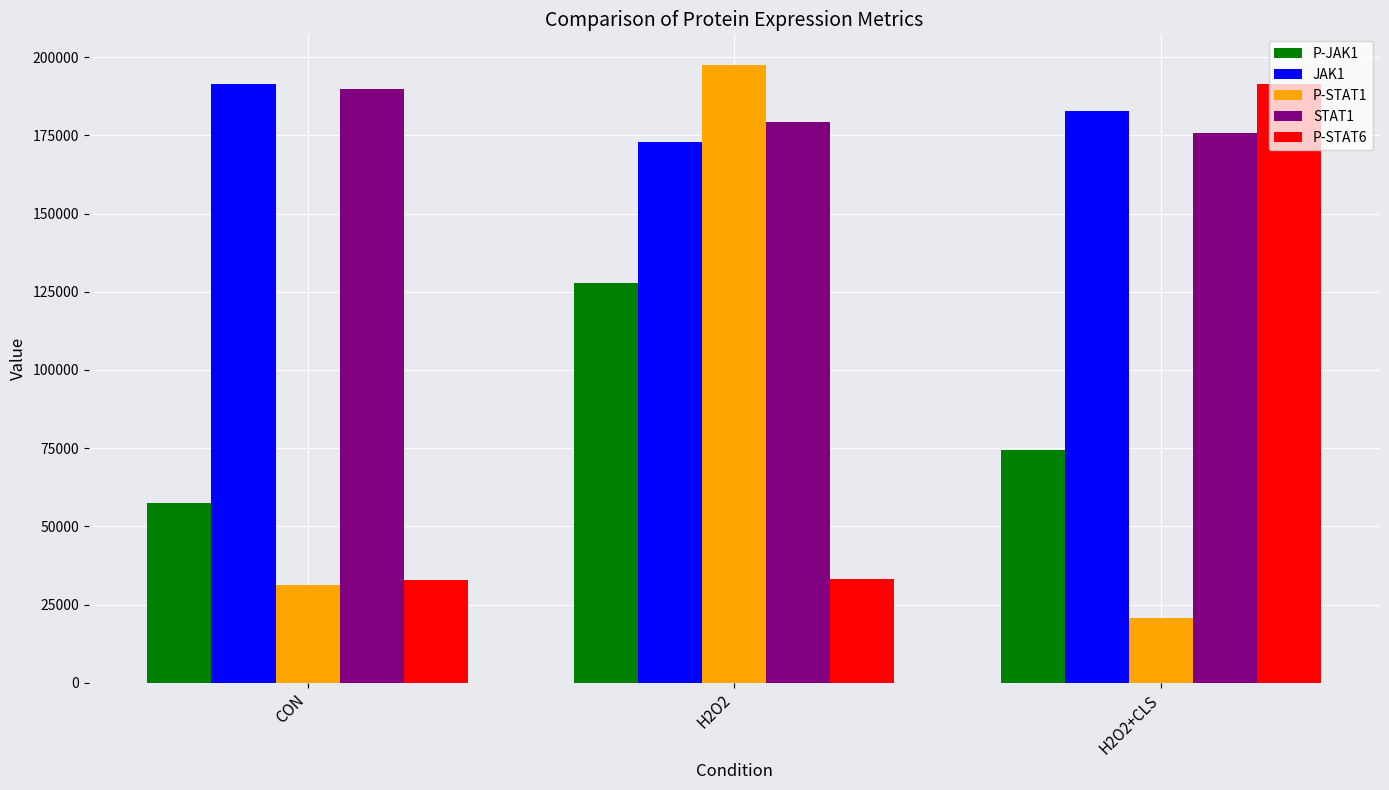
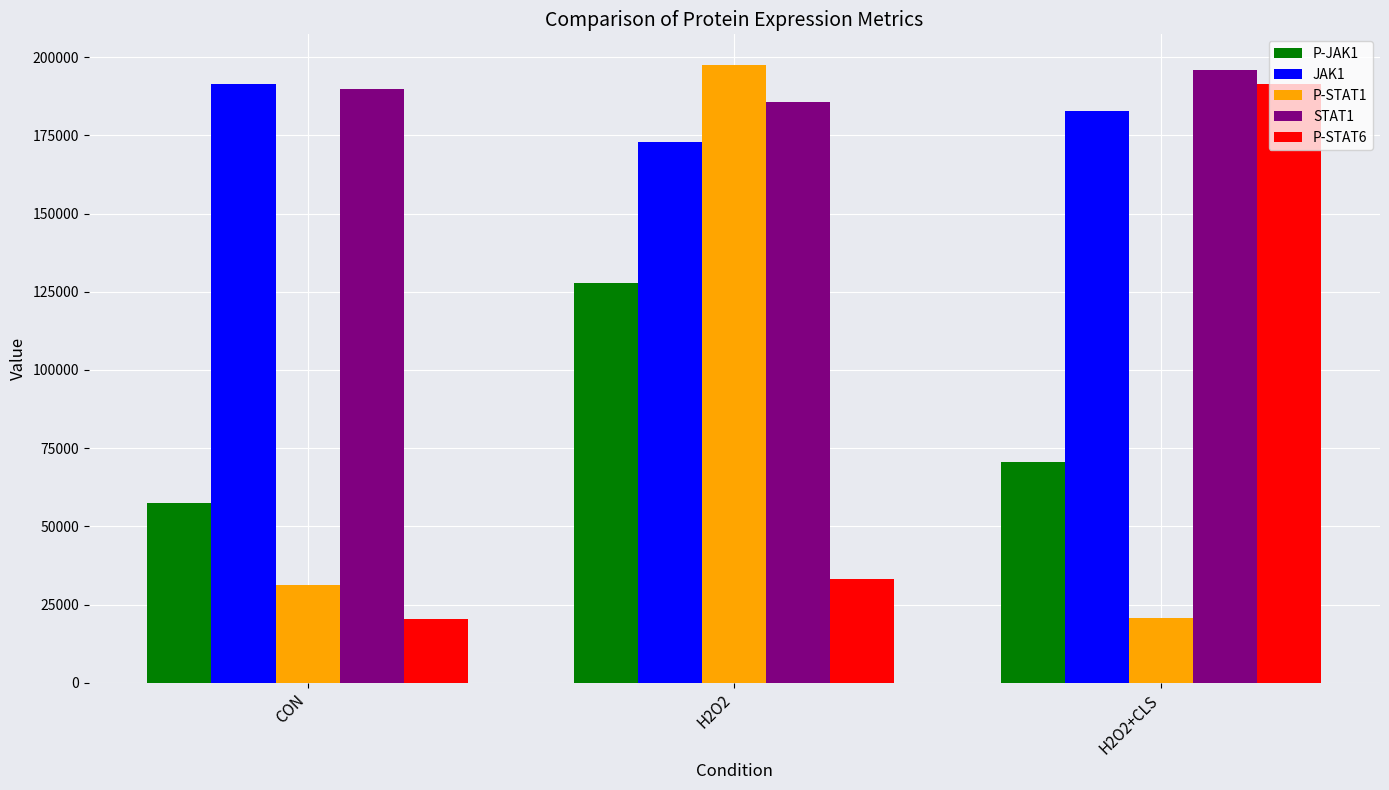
  {
    "P-JAK1": {
      "CON": 57000,
      "H2O2": 128000,
-     "H2O2+CLS": 75000
+     "H2O2+CLS": 71000
    },
    "JAK1": {
      "CON": 191000,
      "H2O2": 173000,
      "H2O2+CLS": 183000
    },
    "P-STAT1": {
      "CON": 31000,
      "H2O2": 197000,
      "H2O2+CLS": 21000
    },
    "STAT1": {
      "CON": 190000,
-     "H2O2": 179000,
-     "H2O2+CLS": 176000
+     "H2O2": 186000,
+     "H2O2+CLS": 196000
    },
    "P-STAT6": {
-     "CON": 33000,
+     "CON": 21000,
      "H2O2": 33000
    }
  }
